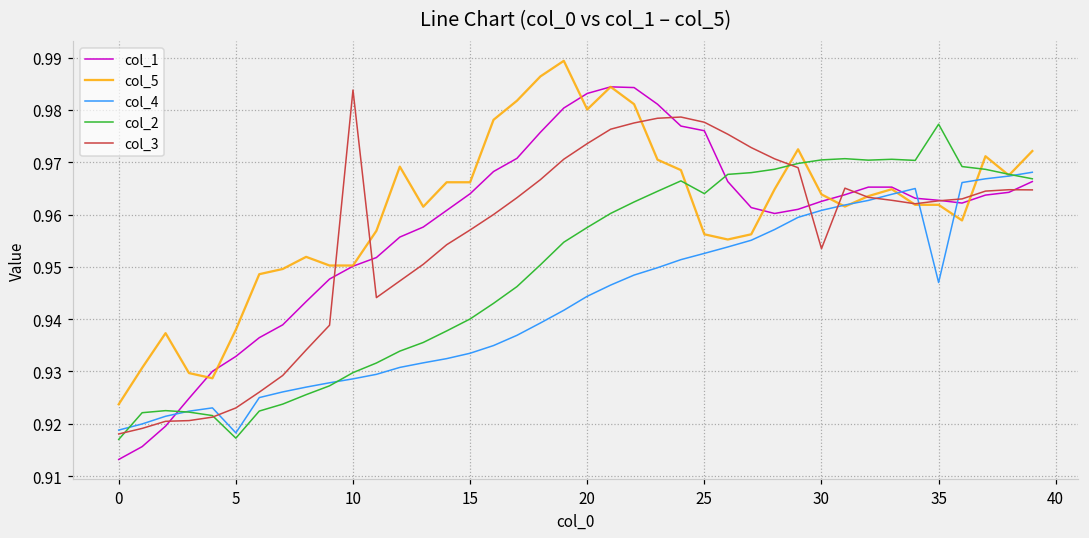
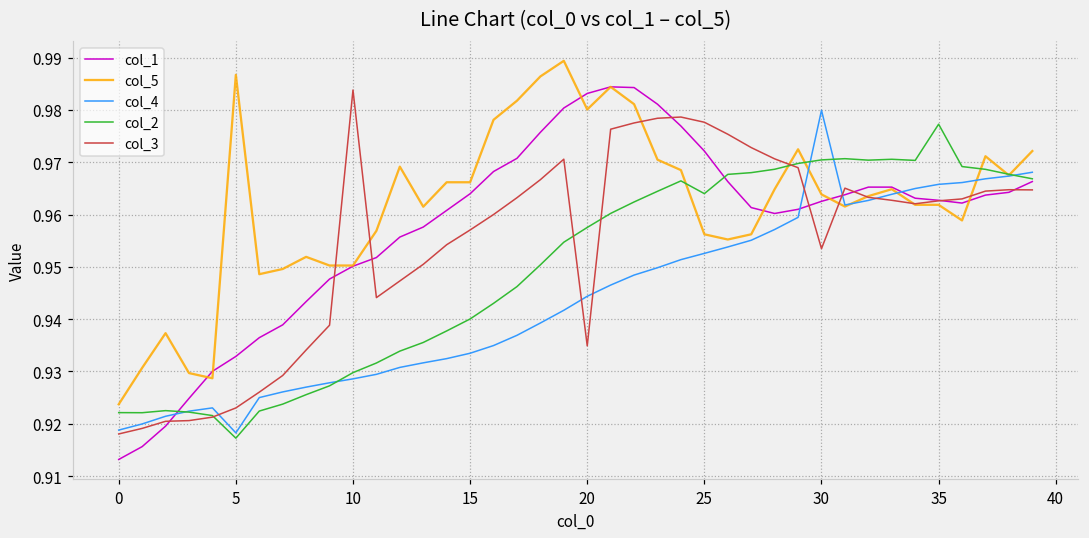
  {
    "col_1": {
      "0": 0.913,
      "5": 0.933,
      "15": 0.964,
      "20": 0.983,
-     "25": 0.976,
+     "25": 0.972,
      "30": 0.963
    },
    "col_5": {
      "0": 0.924,
-     "5": 0.938,
+     "5": 0.987,
      "15": 0.966,
      "20": 0.980,
      "25": 0.956,
      "30": 0.964,
      "35": 0.962
    },
    "col_4": {
      "0": 0.919,
      "5": 0.918,
      "10": 0.929,
      "15": 0.933,
      "20": 0.944,
      "25": 0.953,
-     "30": 0.961,
-     "35": 0.947
+     "30": 0.980,
+     "35": 0.966
    },
    "col_2": {
-     "0": 0.917,
+     "0": 0.922,
      "5": 0.917,
      "10": 0.930,
      "15": 0.940,
      "20": 0.958,
      "25": 0.964,
      "30": 0.970,
      "35": 0.977
    },
    "col_3": {
      "0": 0.918,
      "5": 0.923,
      "10": 0.984,
      "15": 0.957,
-     "20": 0.974,
+     "20": 0.935,
      "25": 0.978,
      "30": 0.953
    }
  }
